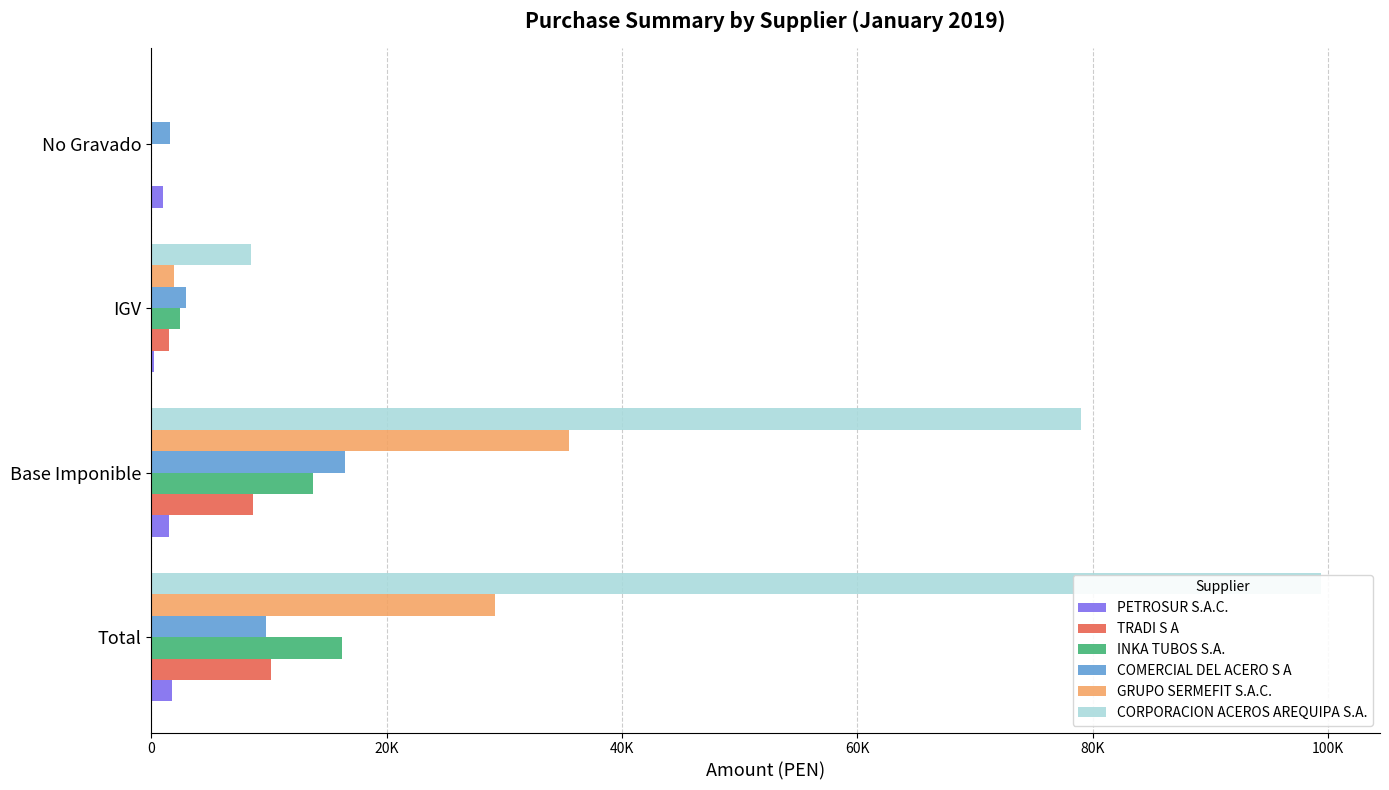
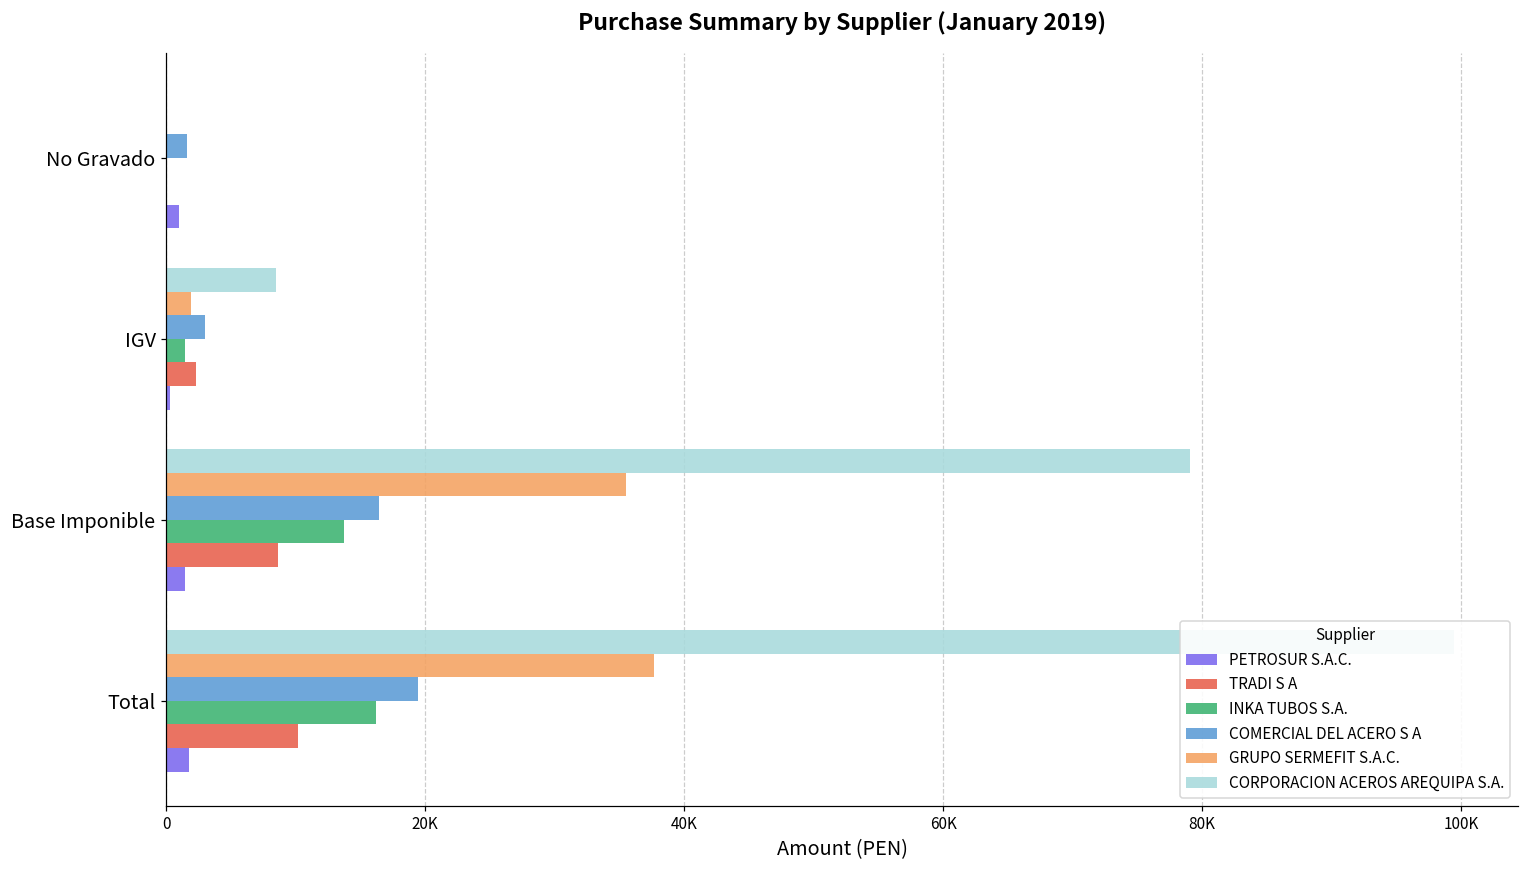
  {
    "PETROSUR S.A.C.": {
      "No Gravado": 1000,
      "IGV": 300,
      "Base Imponible": 1500,
      "Total": 1800
    },
    "TRADI S A": {
      "No Gravado": 0,
-     "IGV": 1600,
+     "IGV": 2300,
      "Base Imponible": 8600,
      "Total": 10200
    },
    "INKA TUBOS S.A.": {
      "No Gravado": 0,
-     "IGV": 2500,
+     "IGV": 1400,
      "Base Imponible": 13800,
      "Total": 16200
    },
    "COMERCIAL DEL ACERO S A": {
      "No Gravado": 1600,
      "IGV": 3000,
      "Base Imponible": 16500,
-     "Total": 9700
+     "Total": 19400
    },
    "GRUPO SERMEFIT S.A.C.": {
      "No Gravado": 0,
      "IGV": 2000,
      "Base Imponible": 35500,
-     "Total": 29200
+     "Total": 37700
    },
    "CORPORACION ACEROS AREQUIPA S.A.": {
      "No Gravado": 0,
      "IGV": 8500,
      "Base Imponible": 79000
    }
  }
